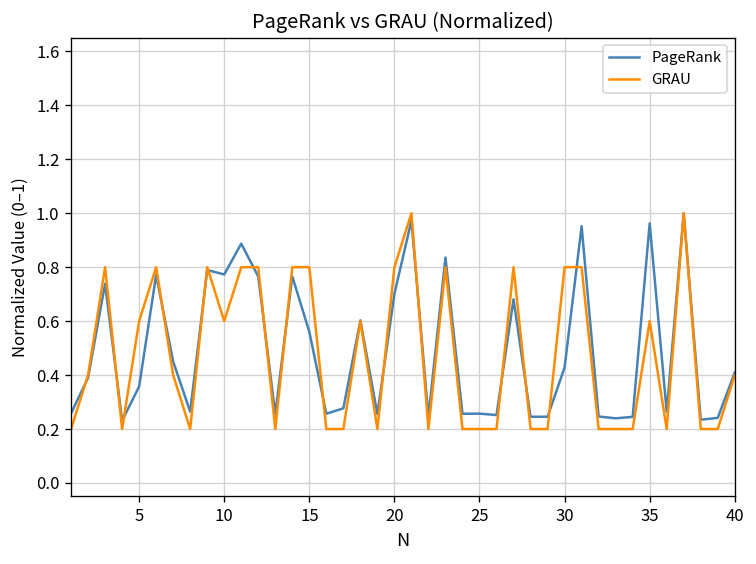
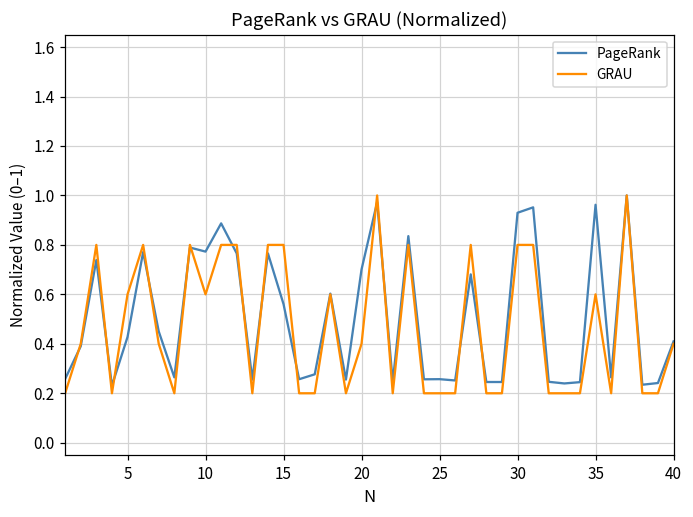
  {
    "PageRank": {
-     "5": 0.36,
+     "5": 0.43,
      "10": 0.77,
      "15": 0.56,
      "20": 0.70,
      "25": 0.26,
-     "30": 0.43,
+     "30": 0.93,
      "35": 0.96
    },
    "GRAU": {
      "5": 0.60,
      "10": 0.60,
      "15": 0.80,
-     "20": 0.80,
+     "20": 0.40,
      "25": 0.20,
      "30": 0.80,
      "35": 0.60
    }
  }
